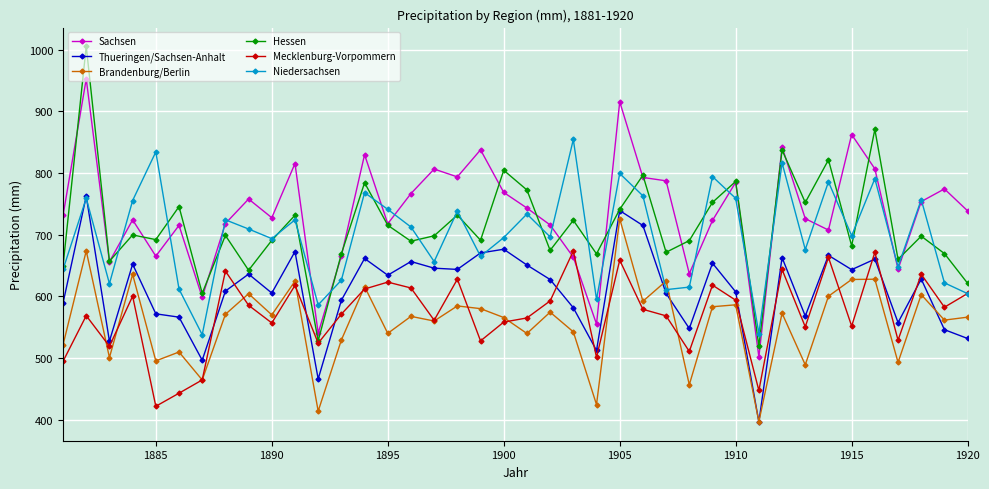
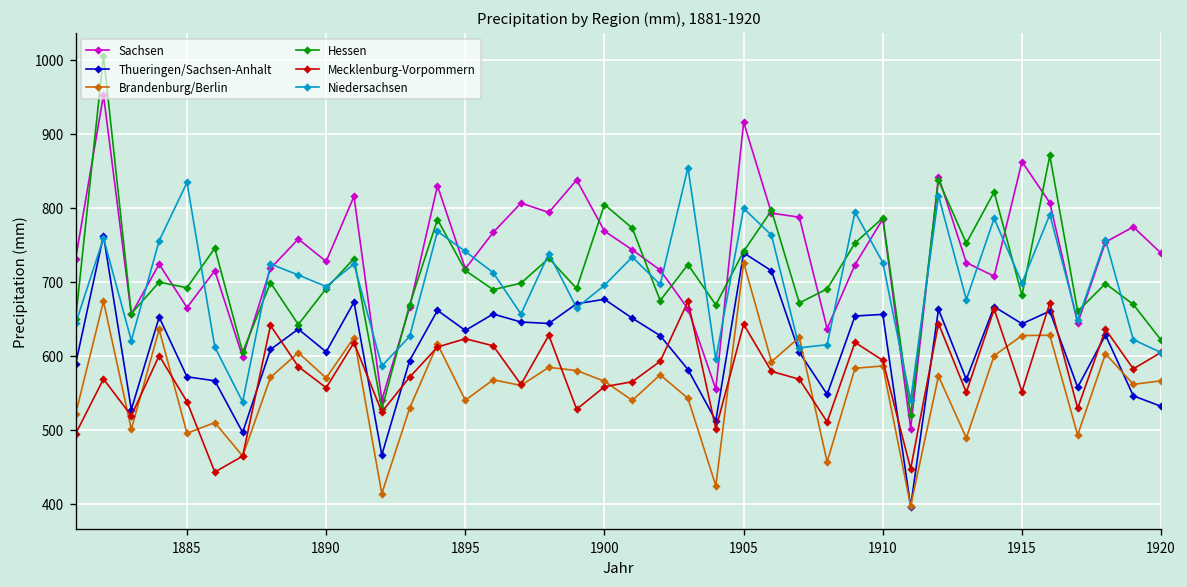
  {
    "Sachsen": {
      "1885": 670,
      "1890": 730,
      "1900": 770,
      "1905": 920,
      "1915": 860,
      "1920": 740
    },
    "Thueringen/Sachsen-Anhalt": {
      "1885": 570,
      "1890": 610,
      "1895": 630,
      "1900": 680,
-     "1910": 610,
+     "1910": 660,
      "1915": 640,
      "1920": 530
    },
    "Brandenburg/Berlin": {
      "1885": 500,
      "1890": 570,
      "1895": 540,
      "1900": 570,
      "1905": 730,
      "1910": 590,
      "1915": 630,
      "1920": 570
    },
    "Hessen": {
      "1885": 690,
      "1900": 800,
      "1915": 680,
      "1920": 620
    },
    "Mecklenburg-Vorpommern": {
-     "1885": 420,
+     "1885": 540,
      "1890": 560,
      "1895": 620,
      "1900": 560,
-     "1905": 660,
+     "1905": 640,
      "1910": 590,
      "1915": 550
    },
    "Niedersachsen": {
      "1885": 830,
      "1895": 740,
      "1900": 700,
      "1905": 800,
-     "1910": 760,
+     "1910": 730,
      "1915": 700
    }
  }
